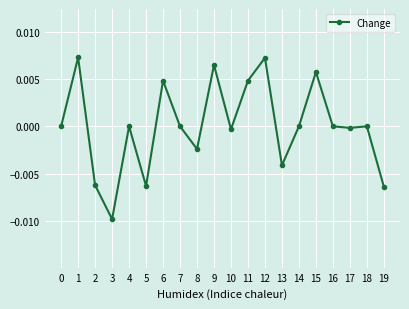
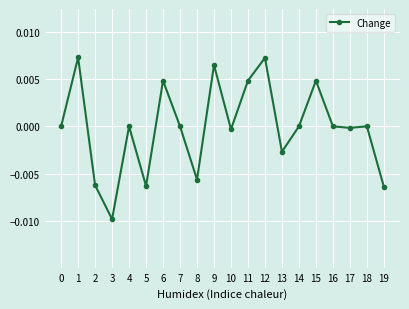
  {
    "0": 0.000,
    "1": 0.007,
    "2": -0.006,
    "3": -0.010,
    "4": 0.000,
    "5": -0.006,
    "6": 0.005,
    "7": 0.000,
-   "8": -0.002,
+   "8": -0.006,
    "9": 0.006,
    "10": 0.000,
    "11": 0.005,
    "12": 0.007,
-   "13": -0.004,
+   "13": -0.003,
    "14": 0.000,
-   "15": 0.006,
+   "15": 0.005,
    "16": 0.000,
    "17": 0.000,
    "18": 0.000,
    "19": -0.006
  }
